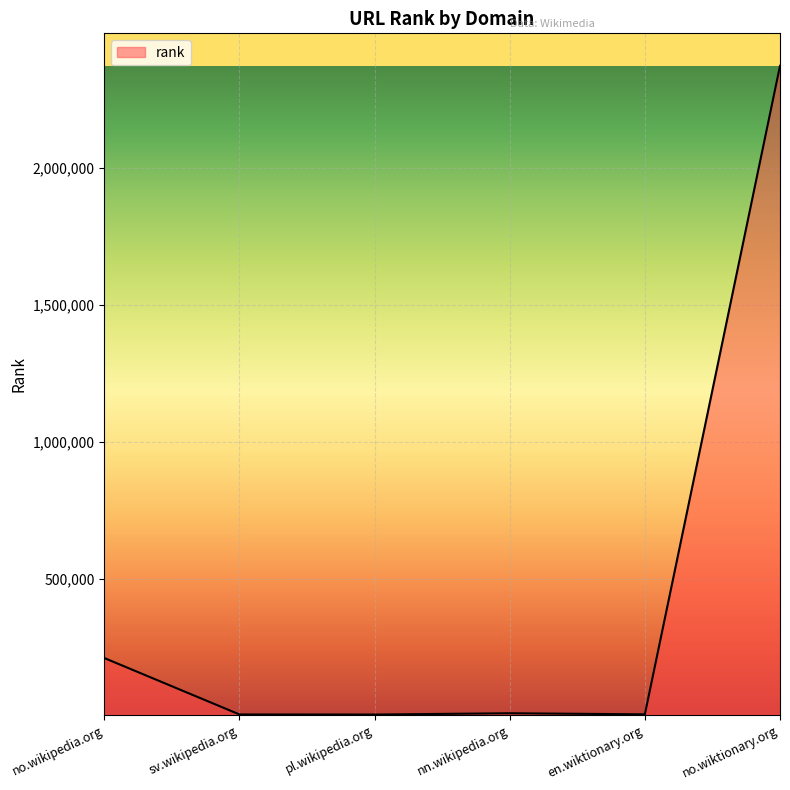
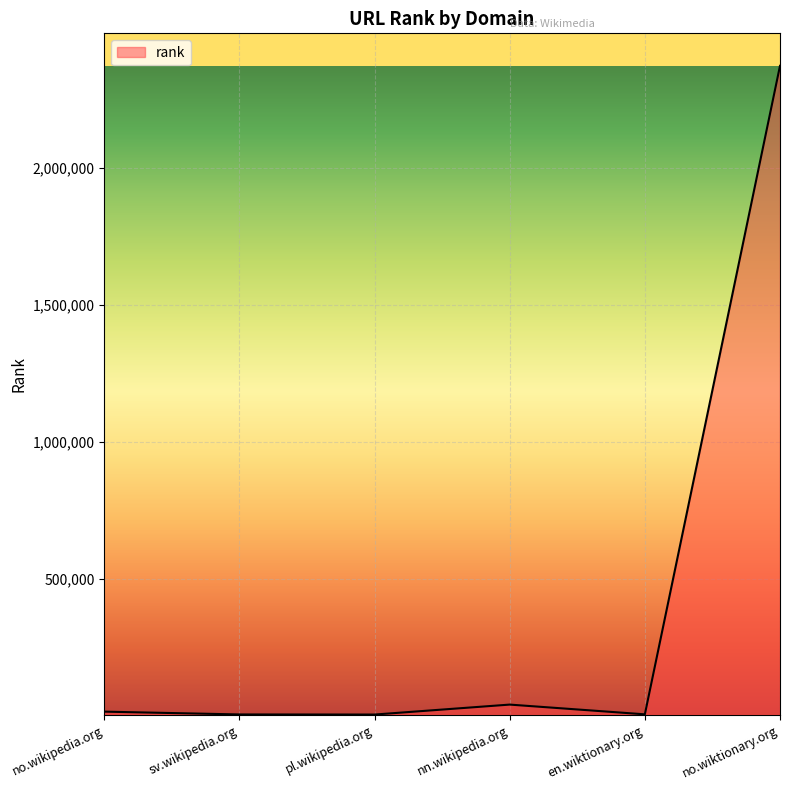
  {
-   "no.wikipedia.org": "210,000",
+   "no.wikipedia.org": "20,000",
    "sv.wikipedia.org": "10,000",
    "pl.wikipedia.org": "0",
-   "nn.wikipedia.org": "10,000",
+   "nn.wikipedia.org": "40,000",
    "en.wiktionary.org": "10,000",
    "no.wiktionary.org": "2,370,000"
  }
